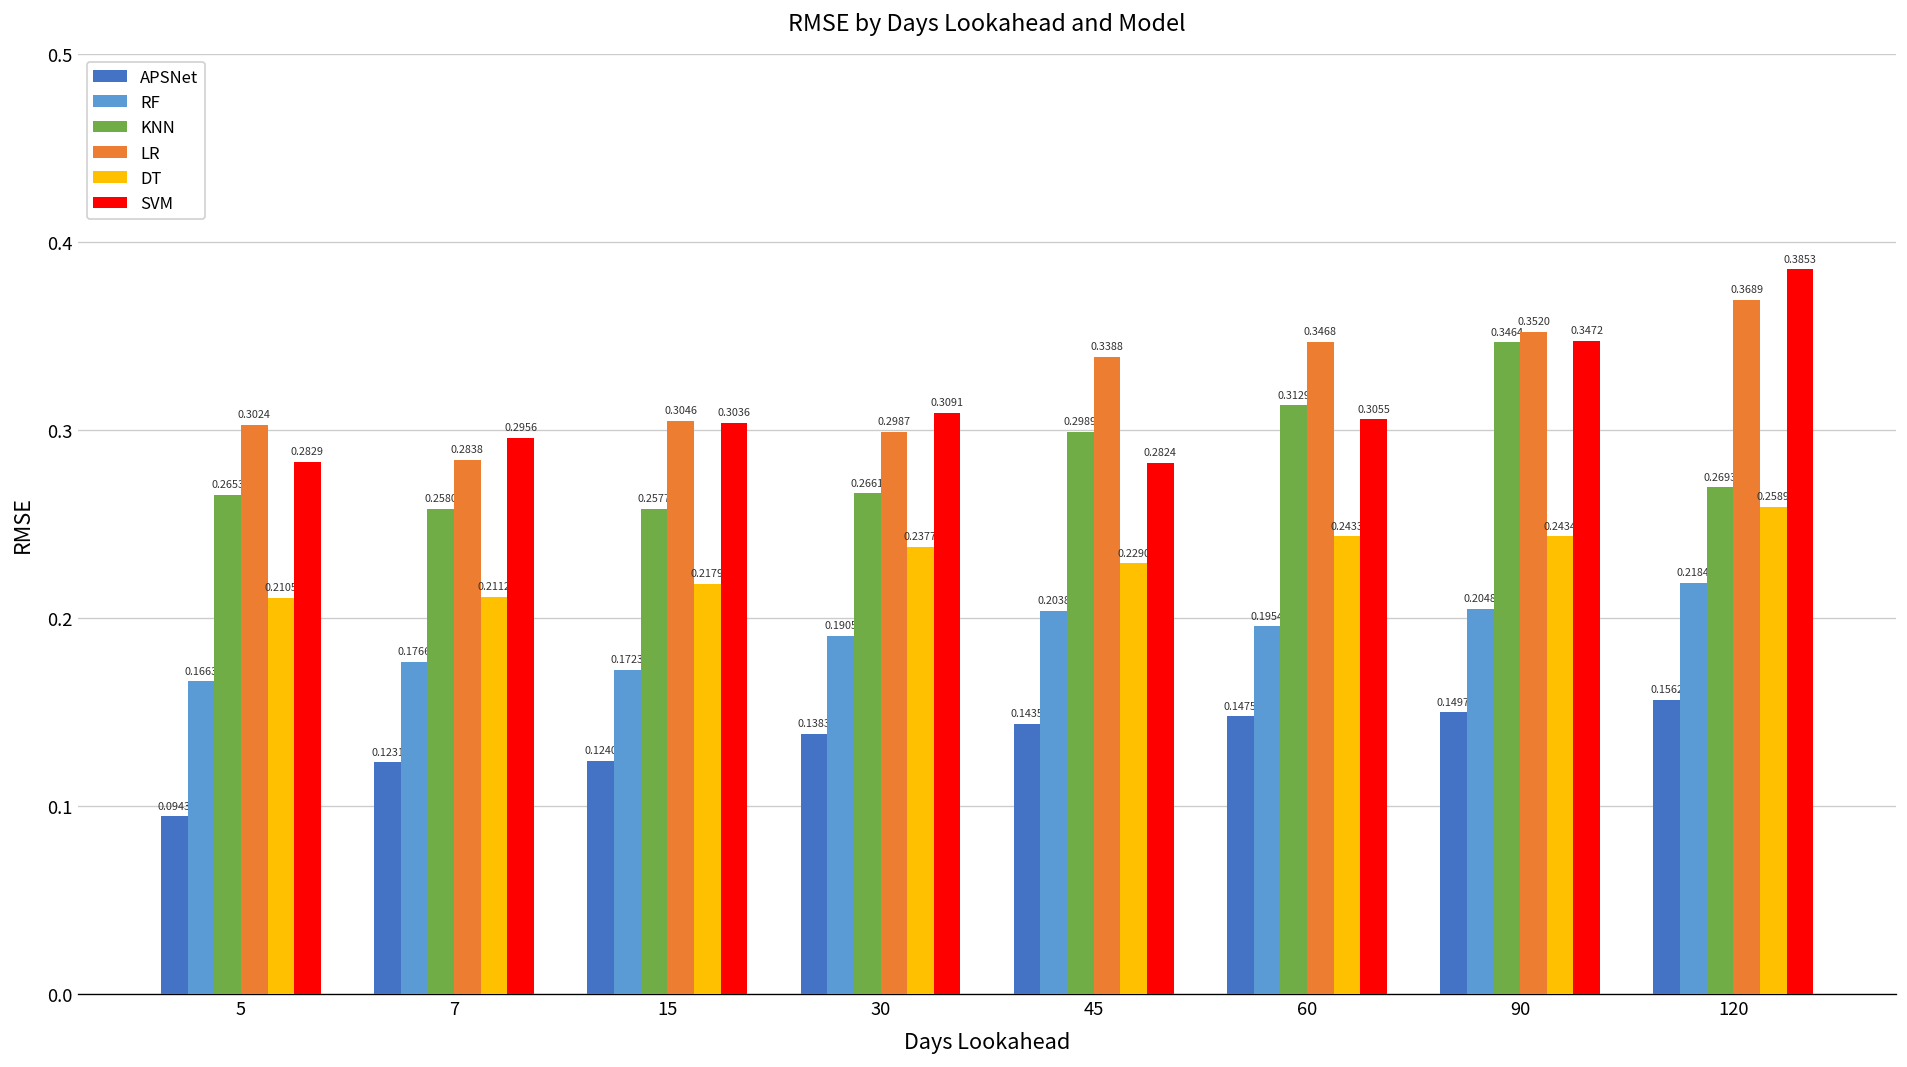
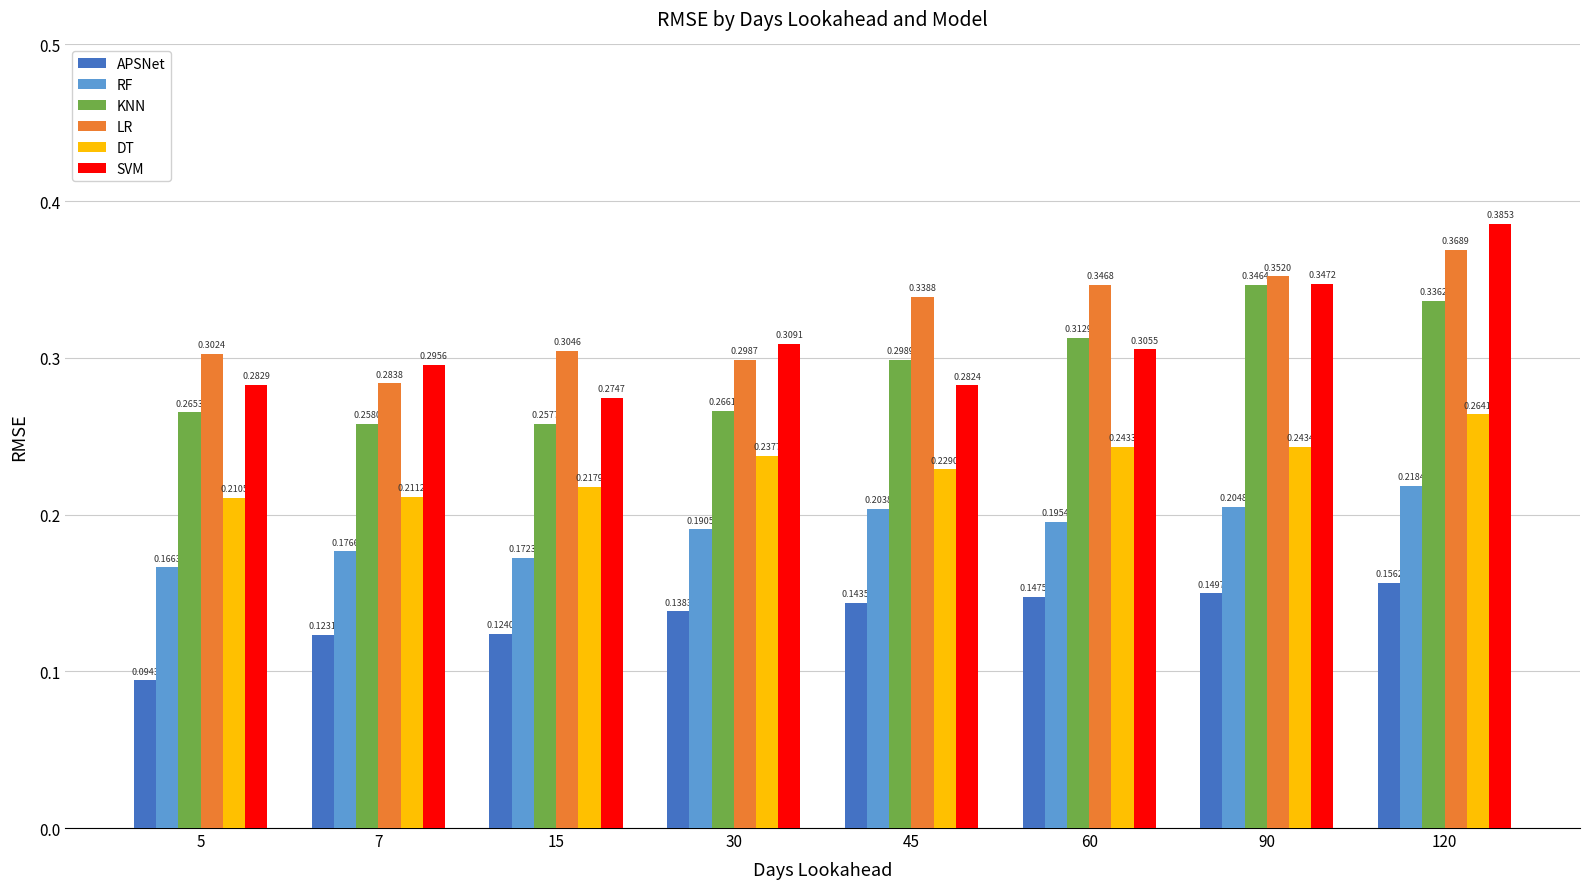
  {
    "KNN": {
      "5": 0.2653,
      "7": 0.2580,
      "15": 0.2577,
      "30": 0.2661,
      "45": 0.2989,
      "60": 0.3129,
      "90": 0.3464,
-     "120": 0.2693
+     "120": 0.3362
    },
    "LR": {
      "5": 0.3024,
      "7": 0.2838,
      "15": 0.3046,
      "30": 0.2987,
      "45": 0.3388,
      "60": 0.3468,
      "90": 0.3520,
      "120": 0.3689
    },
    "DT": {
      "5": 0.2105,
      "7": 0.2112,
      "15": 0.2179,
      "30": 0.2377,
      "45": 0.2290,
      "60": 0.2433,
      "90": 0.2434,
-     "120": 0.2589
+     "120": 0.2641
    },
    "SVM": {
      "5": 0.2829,
      "7": 0.2956,
-     "15": 0.3036,
+     "15": 0.2747,
      "30": 0.3091,
      "45": 0.2824,
      "60": 0.3055,
      "90": 0.3472,
      "120": 0.3853
    }
  }
